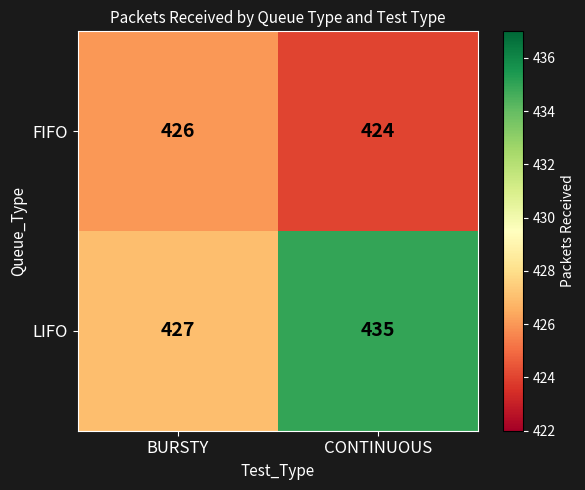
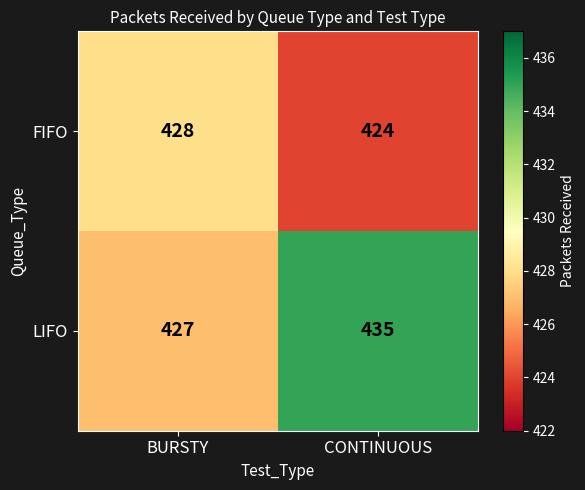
  {
    "FIFO": {
-     "BURSTY": 426,
+     "BURSTY": 428,
      "CONTINUOUS": 424
    },
    "LIFO": {
      "BURSTY": 427,
      "CONTINUOUS": 435
    }
  }
